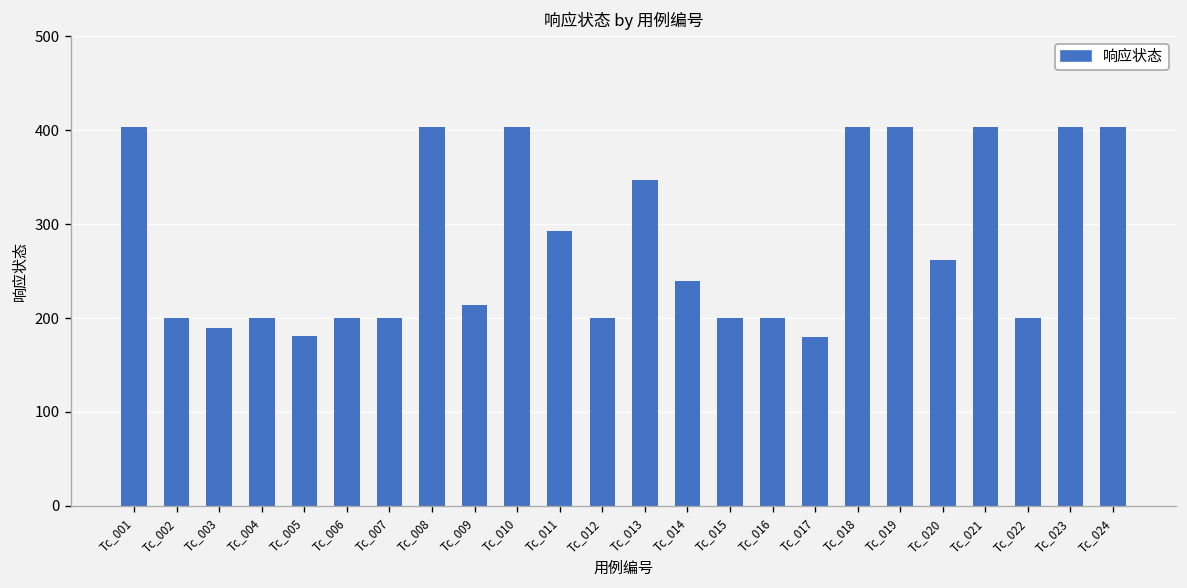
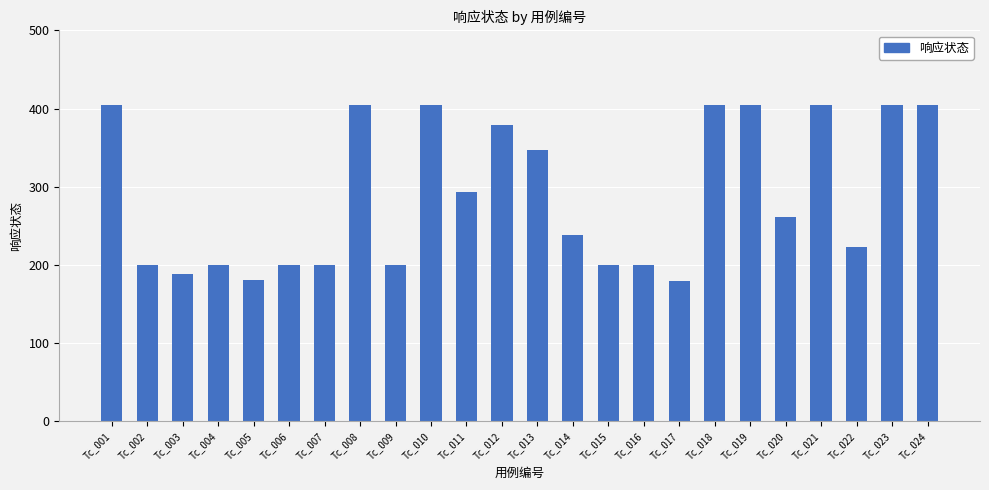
  {
    "Tc_001": 400,
    "Tc_002": 200,
    "Tc_003": 190,
    "Tc_004": 200,
    "Tc_005": 180,
    "Tc_006": 200,
    "Tc_007": 200,
    "Tc_008": 400,
-   "Tc_009": 210,
+   "Tc_009": 200,
    "Tc_010": 400,
    "Tc_011": 290,
-   "Tc_012": 200,
+   "Tc_012": 380,
    "Tc_013": 350,
    "Tc_014": 240,
    "Tc_015": 200,
    "Tc_016": 200,
    "Tc_017": 180,
    "Tc_018": 400,
    "Tc_019": 400,
    "Tc_020": 260,
    "Tc_021": 400,
-   "Tc_022": 200,
+   "Tc_022": 220,
    "Tc_023": 400,
    "Tc_024": 400
  }
